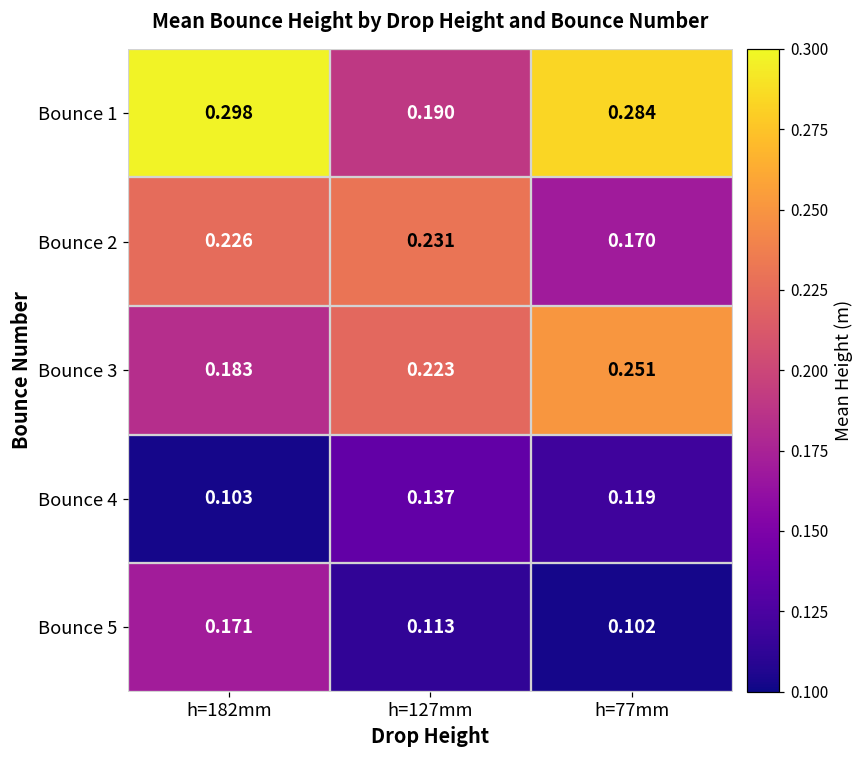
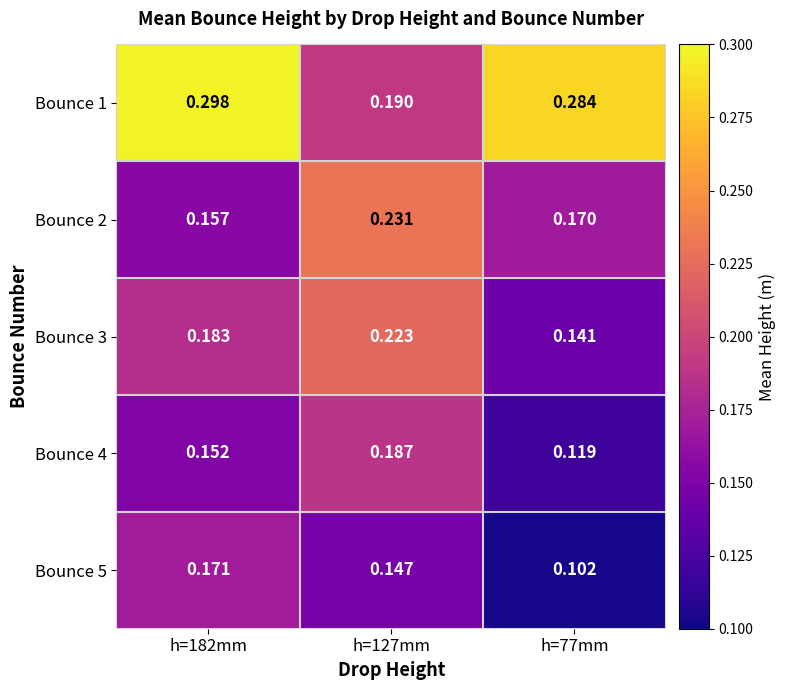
  {
    "Bounce 1": {
      "h=182mm": 0.298,
      "h=127mm": 0.190,
      "h=77mm": 0.284
    },
    "Bounce 2": {
-     "h=182mm": 0.226,
+     "h=182mm": 0.157,
      "h=127mm": 0.231,
      "h=77mm": 0.170
    },
    "Bounce 3": {
      "h=182mm": 0.183,
      "h=127mm": 0.223,
-     "h=77mm": 0.251
+     "h=77mm": 0.141
    },
    "Bounce 4": {
-     "h=182mm": 0.103,
-     "h=127mm": 0.137,
+     "h=182mm": 0.152,
+     "h=127mm": 0.187,
      "h=77mm": 0.119
    },
    "Bounce 5": {
      "h=182mm": 0.171,
-     "h=127mm": 0.113,
+     "h=127mm": 0.147,
      "h=77mm": 0.102
    }
  }
